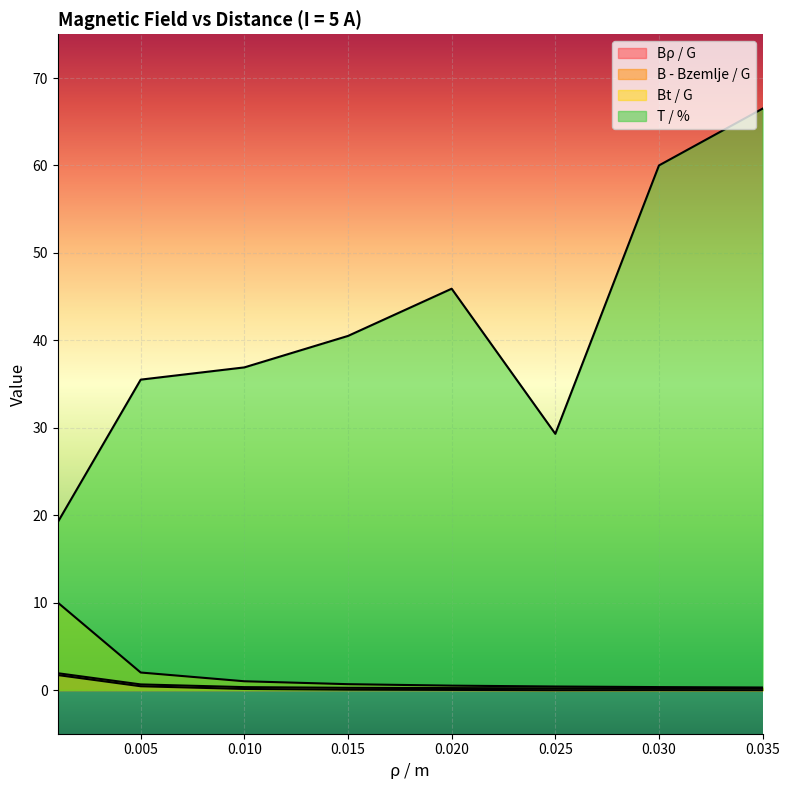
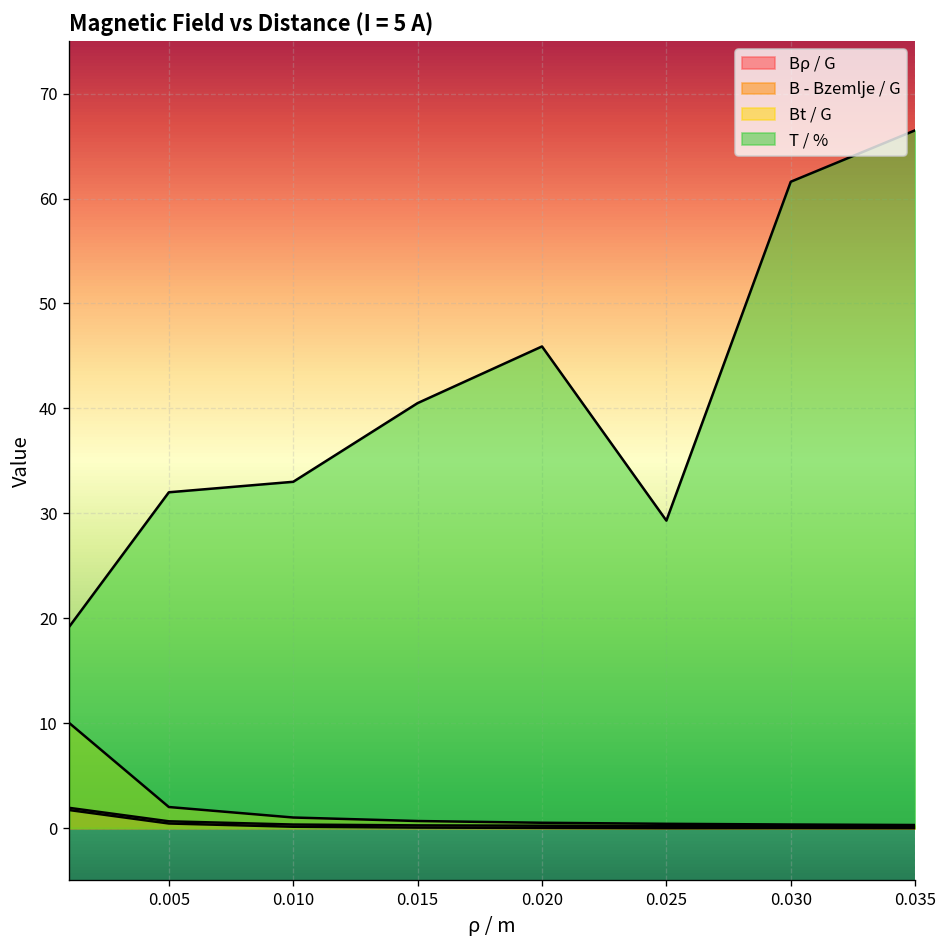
  {
    "T / %": {
-     "0.005": 36,
-     "0.010": 37,
+     "0.005": 32,
+     "0.010": 33,
      "0.015": 41,
      "0.020": 46,
      "0.025": 29,
-     "0.030": 60,
+     "0.030": 62,
      "0.035": 67
    }
  }
